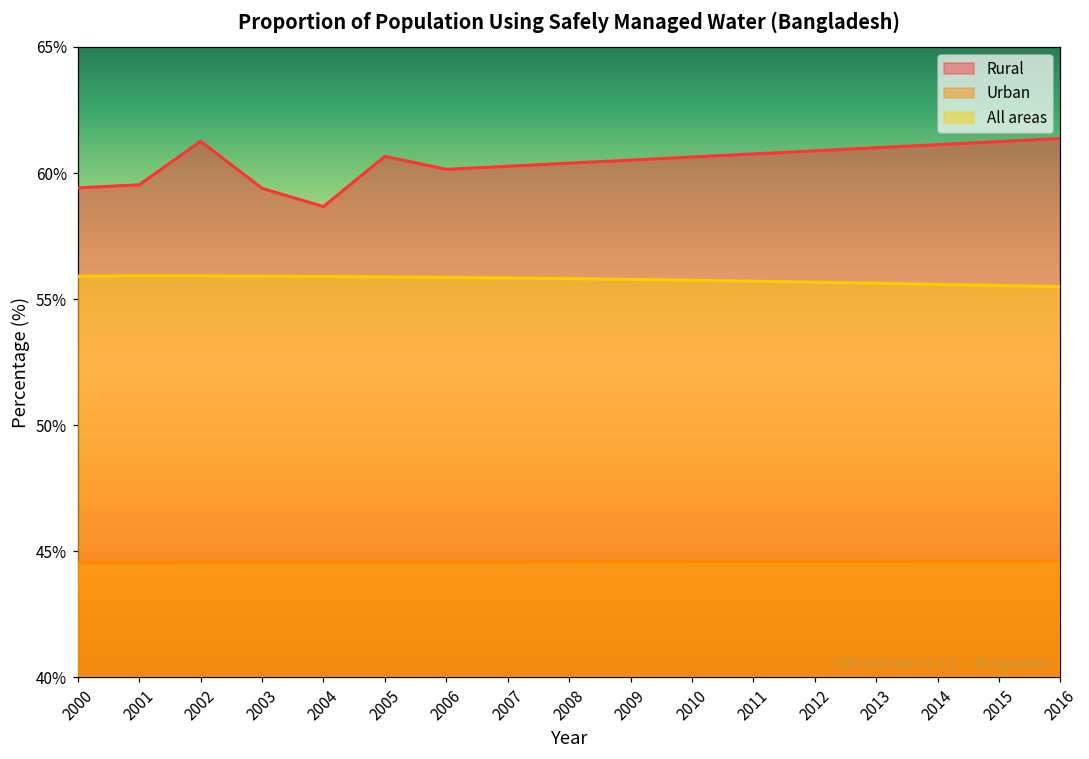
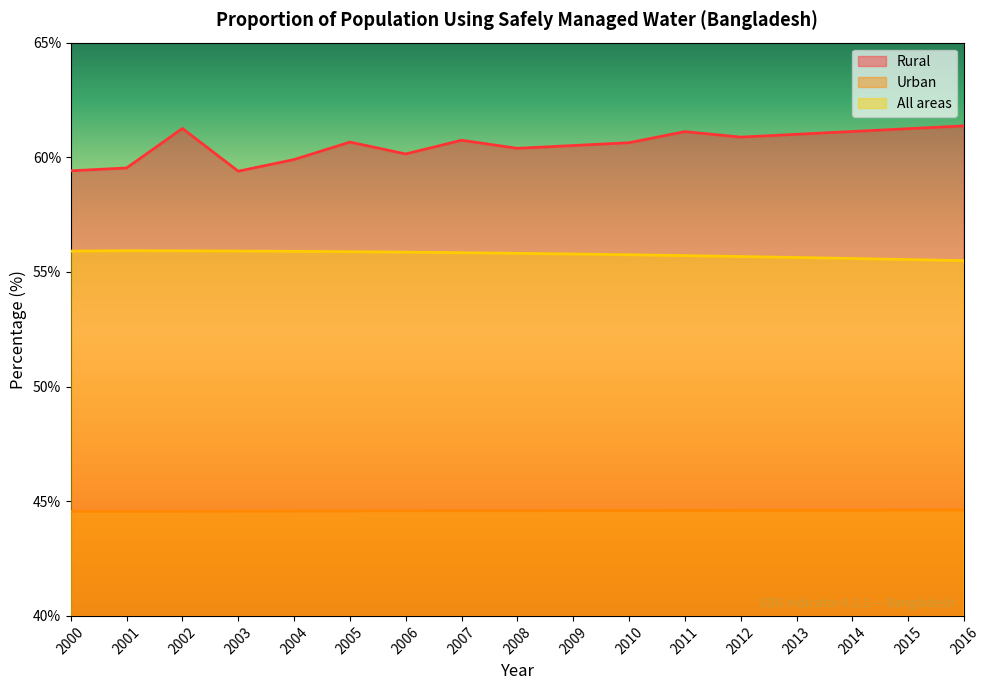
  {
    "Rural": {
      "2000": "59.4%",
      "2001": "59.5%",
      "2002": "61.3%",
      "2003": "59.4%",
-     "2004": "58.7%",
+     "2004": "59.9%",
      "2005": "60.7%",
      "2006": "60.1%",
-     "2007": "60.3%",
+     "2007": "60.7%",
      "2008": "60.4%",
      "2009": "60.5%",
      "2010": "60.6%",
-     "2011": "60.8%",
+     "2011": "61.1%",
      "2012": "60.9%",
      "2013": "61.0%",
      "2014": "61.1%",
      "2015": "61.2%",
      "2016": "61.4%"
    }
  }
